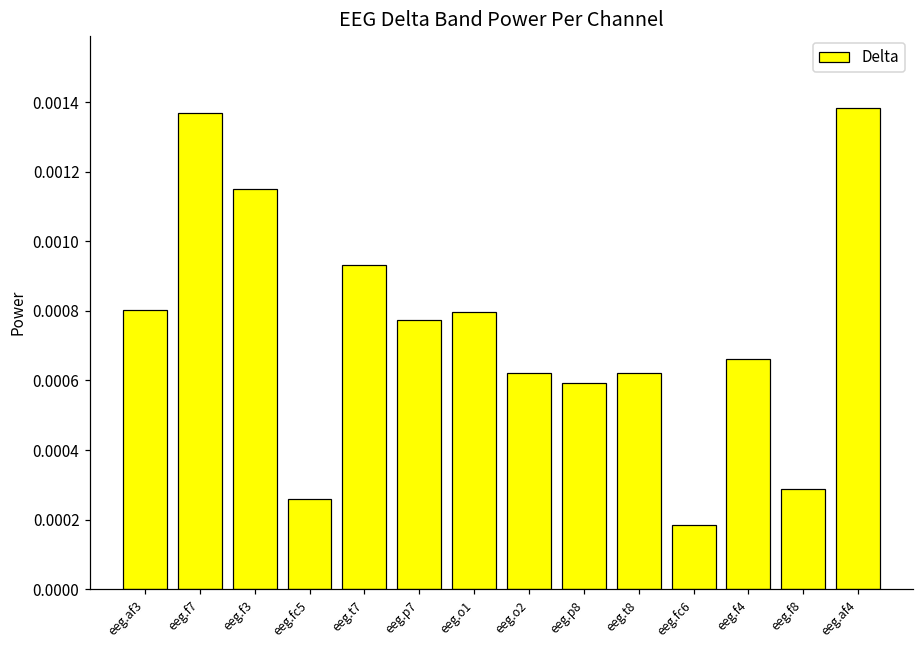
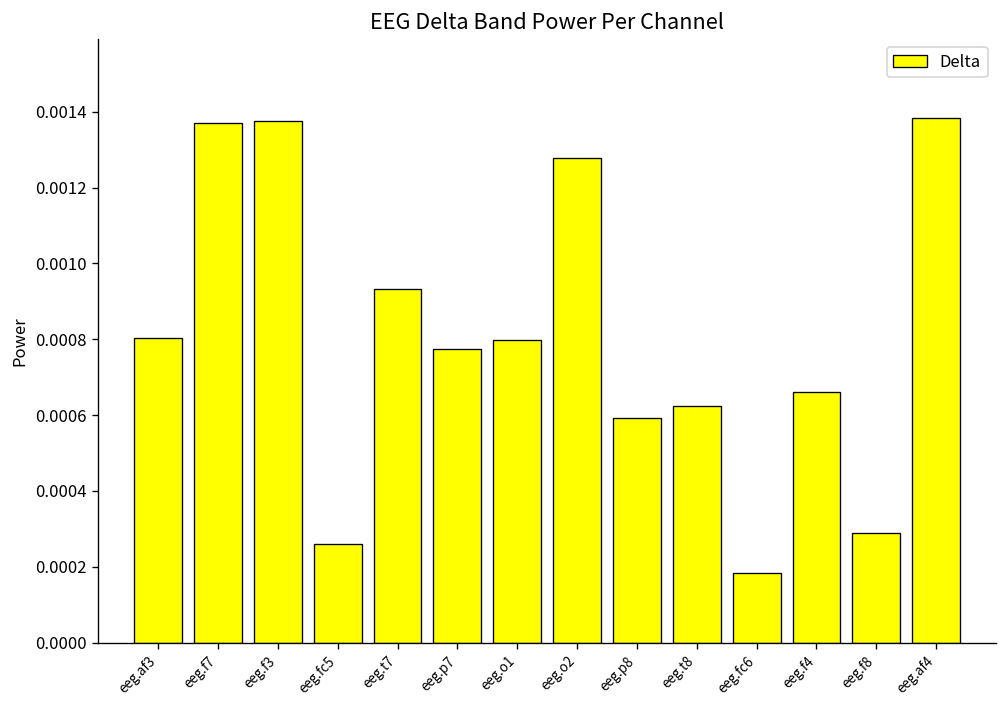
  {
    "eeg.af3": 0.00080,
    "eeg.f7": 0.00137,
-   "eeg.f3": 0.00115,
+   "eeg.f3": 0.00138,
    "eeg.fc5": 0.00026,
    "eeg.t7": 0.00093,
    "eeg.p7": 0.00077,
    "eeg.o1": 0.00080,
-   "eeg.o2": 0.00062,
+   "eeg.o2": 0.00128,
    "eeg.p8": 0.00059,
    "eeg.t8": 0.00062,
    "eeg.fc6": 0.00018,
    "eeg.f4": 0.00066,
    "eeg.f8": 0.00029,
    "eeg.af4": 0.00138
  }
